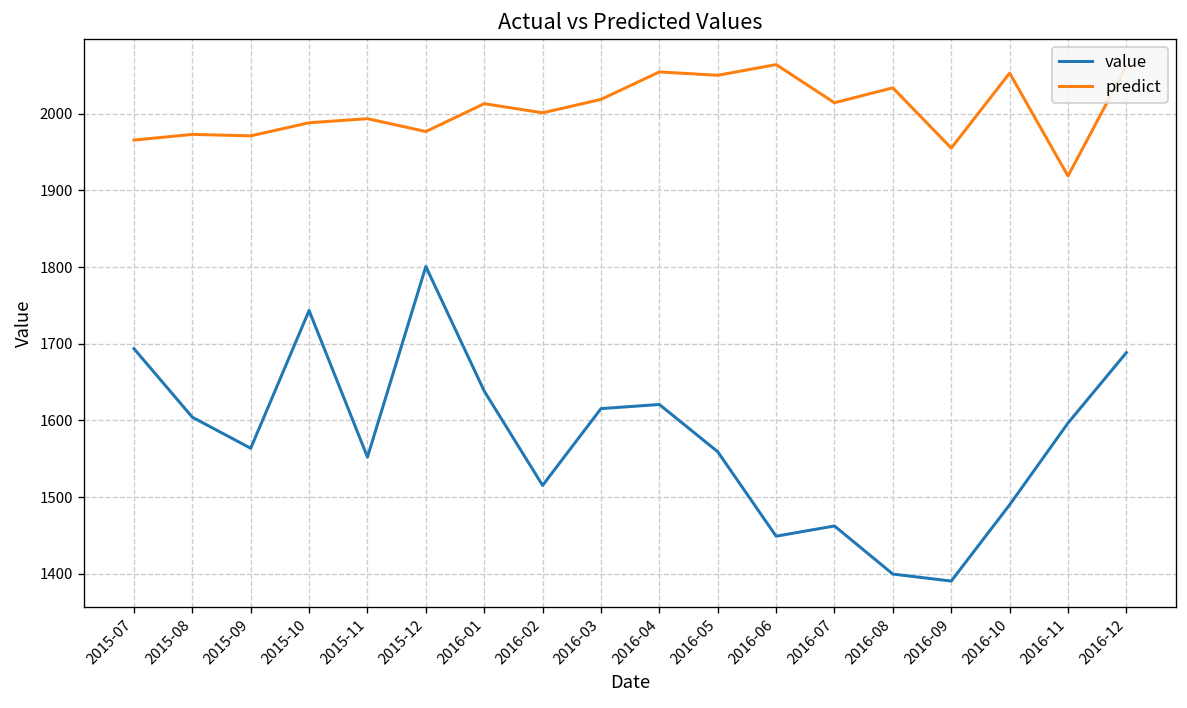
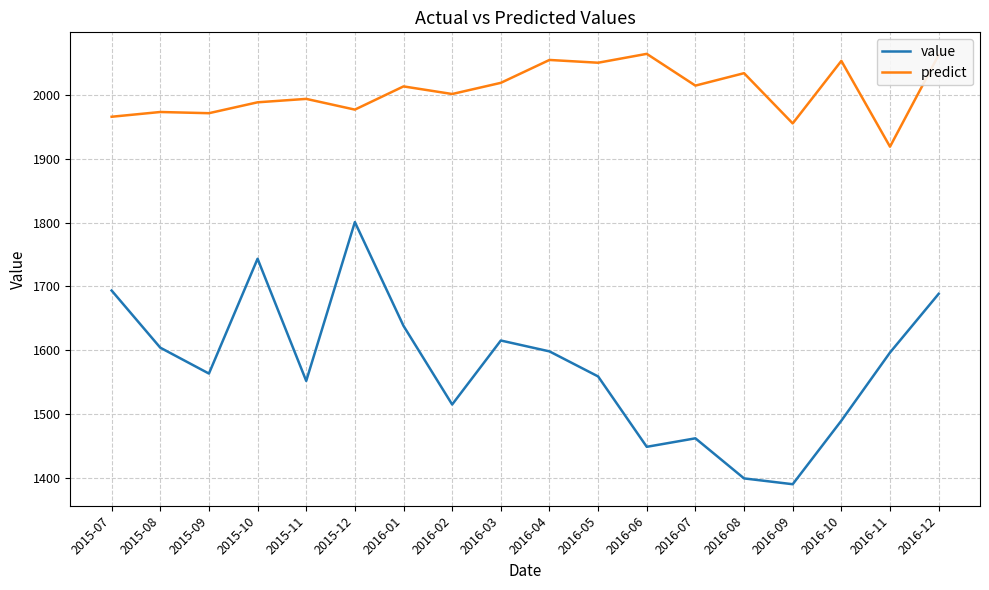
  {
    "value": {
      "2015-07": 1690,
      "2015-08": 1600,
      "2015-09": 1560,
      "2015-10": 1740,
      "2015-11": 1550,
      "2015-12": 1800,
      "2016-01": 1640,
      "2016-02": 1520,
      "2016-03": 1620,
-     "2016-04": 1620,
+     "2016-04": 1600,
      "2016-05": 1560,
      "2016-06": 1450,
      "2016-07": 1460,
      "2016-08": 1400,
      "2016-09": 1390,
      "2016-10": 1490,
      "2016-11": 1600,
      "2016-12": 1690
    },
    "predict": {
      "2015-07": 1970,
      "2015-08": 1970,
      "2015-09": 1970,
      "2015-10": 1990,
      "2015-11": 1990,
      "2015-12": 1980,
      "2016-01": 2010,
      "2016-02": 2000,
      "2016-03": 2020,
      "2016-04": 2050,
      "2016-05": 2050,
      "2016-06": 2060,
      "2016-07": 2010,
      "2016-08": 2030,
      "2016-09": 1960,
      "2016-10": 2050,
      "2016-11": 1920
    }
  }
